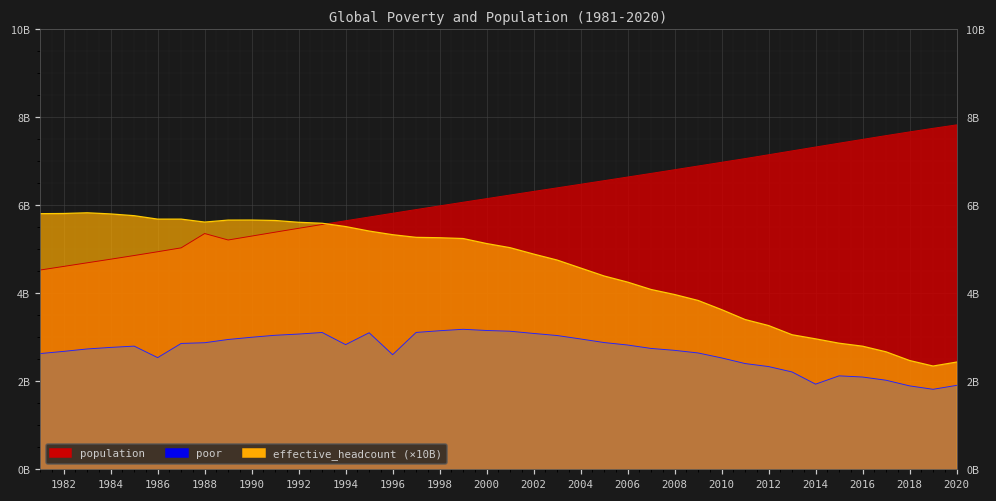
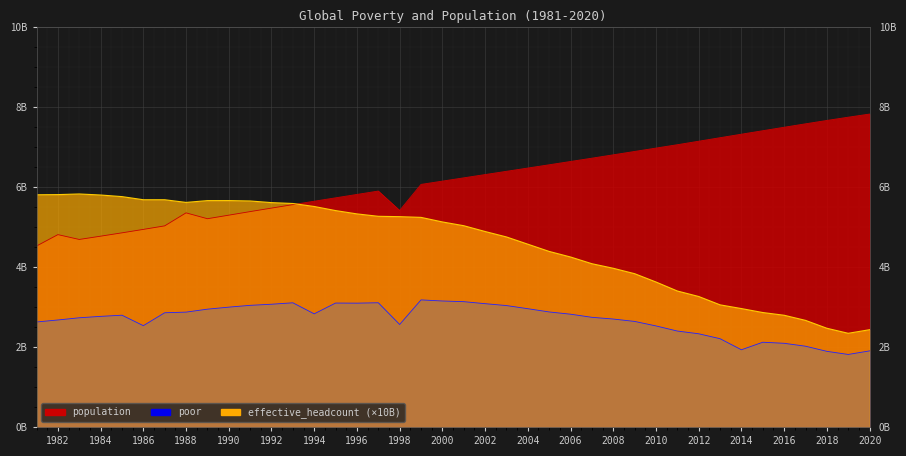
  {
    "population": {
-     "1982": 4600000000,
+     "1982": 4800000000,
      "1984": 4800000000,
      "1986": 4900000000,
      "1988": 5400000000,
      "1990": 5300000000,
      "1992": 5500000000,
      "1994": 5600000000,
      "1996": 5800000000,
-     "1998": 6000000000,
+     "1998": 5400000000,
      "2000": 6100000000,
      "2002": 6300000000,
      "2004": 6500000000,
      "2006": 6600000000,
      "2008": 6800000000,
      "2010": 7000000000,
      "2012": 7100000000,
      "2014": 7300000000,
      "2016": 7500000000,
      "2018": 7700000000,
      "2020": 7800000000
    },
    "poor": {
      "1982": 2700000000,
      "1984": 2800000000,
      "1986": 2500000000,
      "1988": 2900000000,
      "1990": 3000000000,
      "1992": 3100000000,
      "1994": 2800000000,
-     "1996": 2600000000,
-     "1998": 3100000000,
+     "1996": 3100000000,
+     "1998": 2600000000,
      "2000": 3100000000,
      "2002": 3100000000,
      "2004": 3000000000,
      "2006": 2800000000,
      "2008": 2700000000,
      "2010": 2500000000,
      "2012": 2300000000,
      "2014": 1900000000,
      "2016": 2100000000,
      "2018": 1900000000,
      "2020": 1900000000
    }
  }
